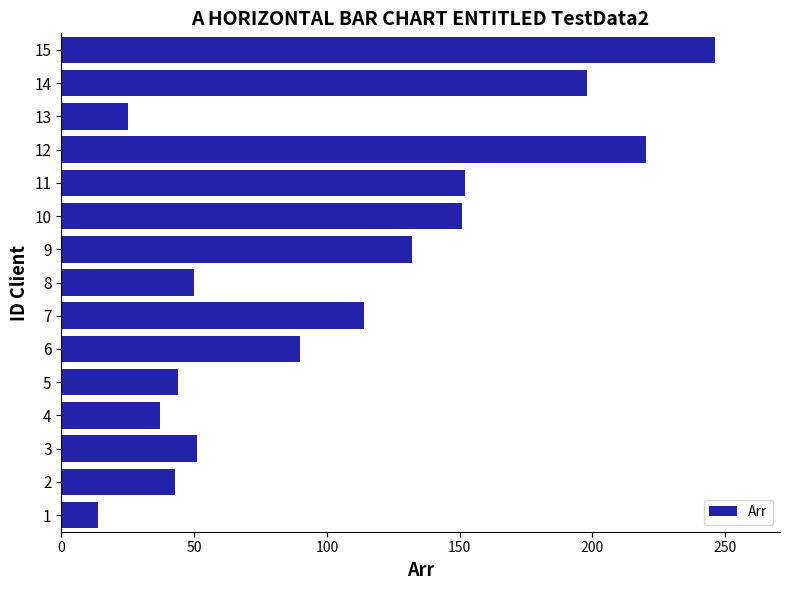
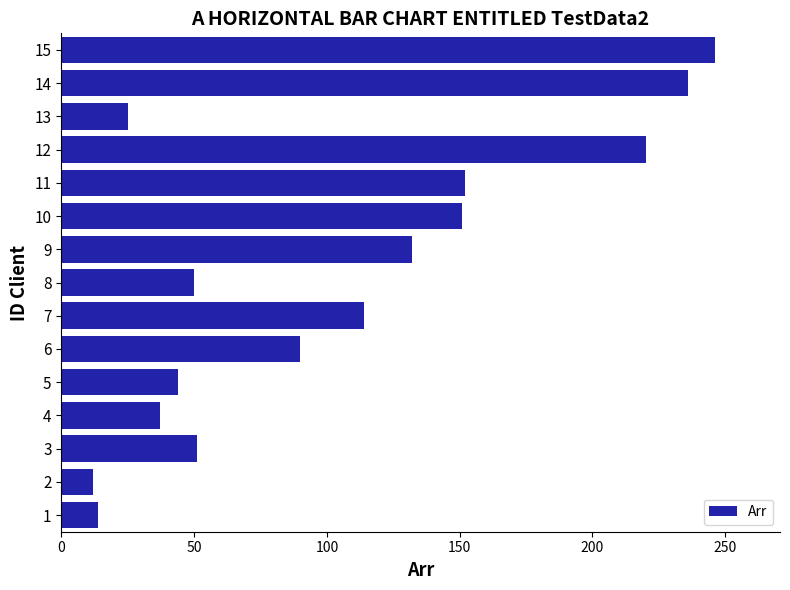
  {
    "15": 246,
-   "14": 198,
+   "14": 236,
    "13": 25,
    "12": 220,
    "11": 152,
    "10": 151,
    "9": 132,
    "8": 50,
    "7": 114,
    "6": 90,
    "5": 44,
    "4": 37,
    "3": 51,
-   "2": 43,
+   "2": 12,
    "1": 14
  }
